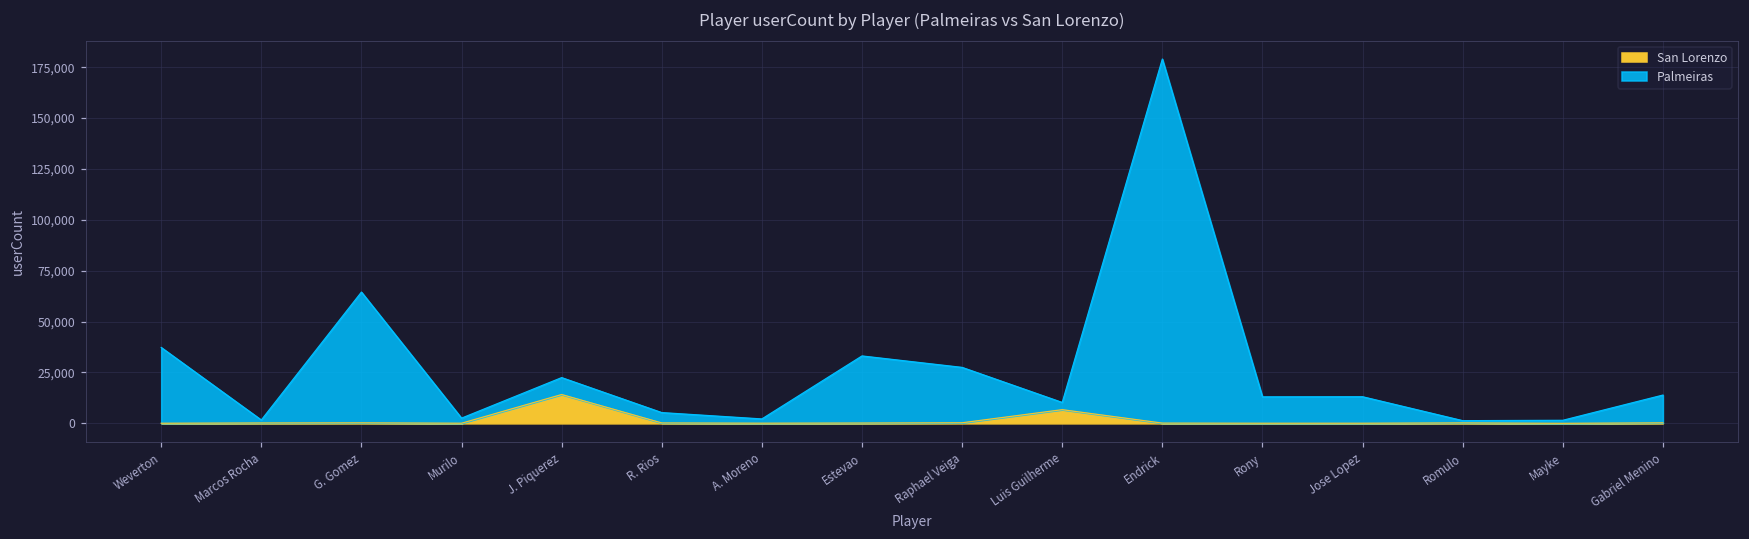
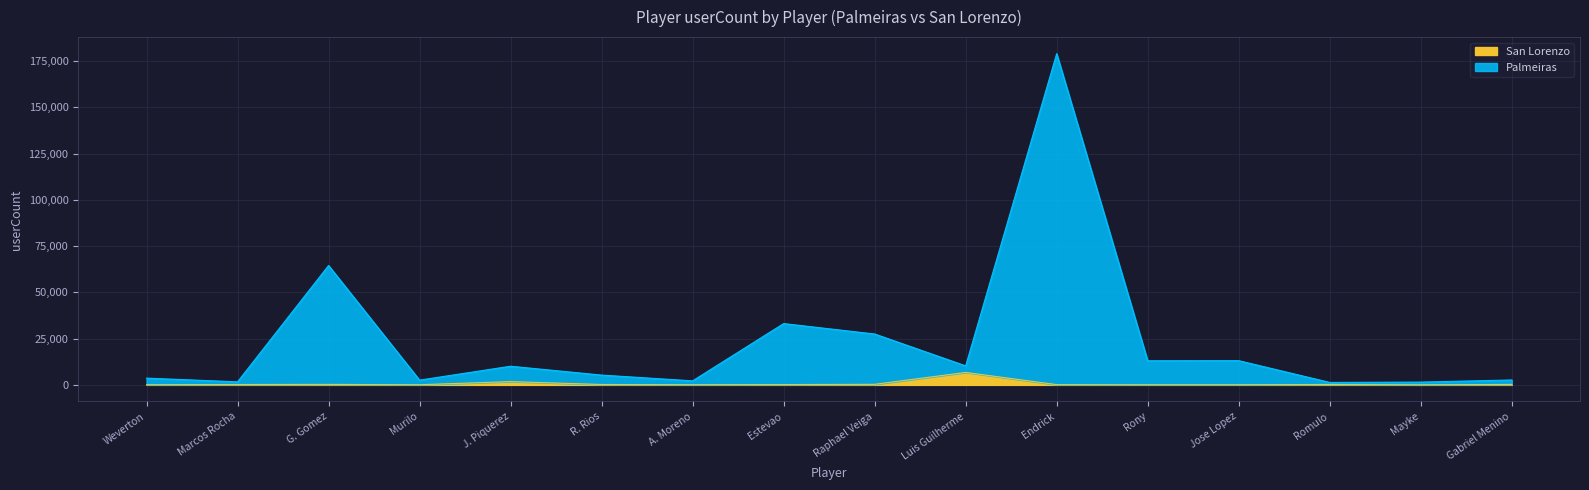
  {
    "San Lorenzo": {
      "Weverton": "0",
      "Marcos Rocha": "0",
      "G. Gomez": "0",
      "Murilo": "0",
-     "J. Piquerez": "14,000",
+     "J. Piquerez": "2,000",
      "R. Rios": "0",
      "A. Moreno": "0",
      "Estevao": "0",
      "Raphael Veiga": "0",
      "Luis Guilherme": "7,000",
      "Endrick": "0",
      "Rony": "0",
      "Jose Lopez": "0",
      "Mayke": "0",
      "Gabriel Menino": "0"
    },
    "Palmeiras": {
-     "Weverton": "37,000",
+     "Weverton": "4,000",
      "Marcos Rocha": "1,000",
      "G. Gomez": "64,000",
      "Murilo": "2,000",
      "J. Piquerez": "8,000",
      "R. Rios": "5,000",
      "A. Moreno": "2,000",
      "Estevao": "33,000",
      "Raphael Veiga": "27,000",
      "Luis Guilherme": "4,000",
      "Endrick": "179,000",
      "Rony": "13,000",
      "Jose Lopez": "13,000",
      "Mayke": "1,000",
-     "Gabriel Menino": "14,000"
+     "Gabriel Menino": "2,000"
    }
  }
